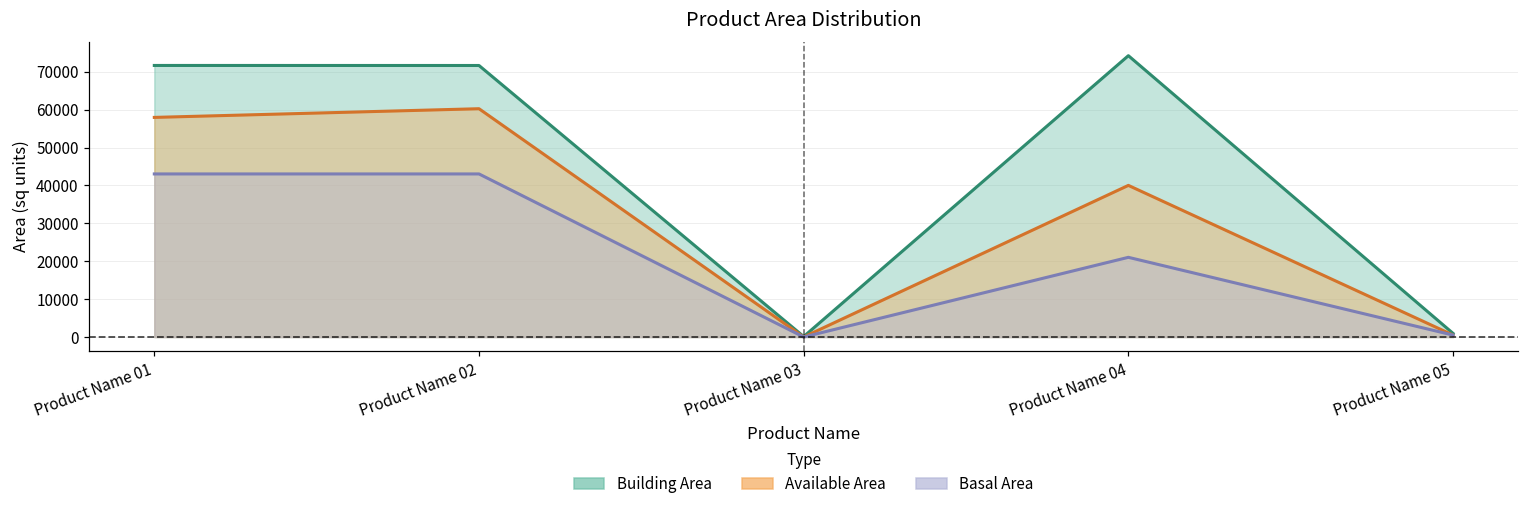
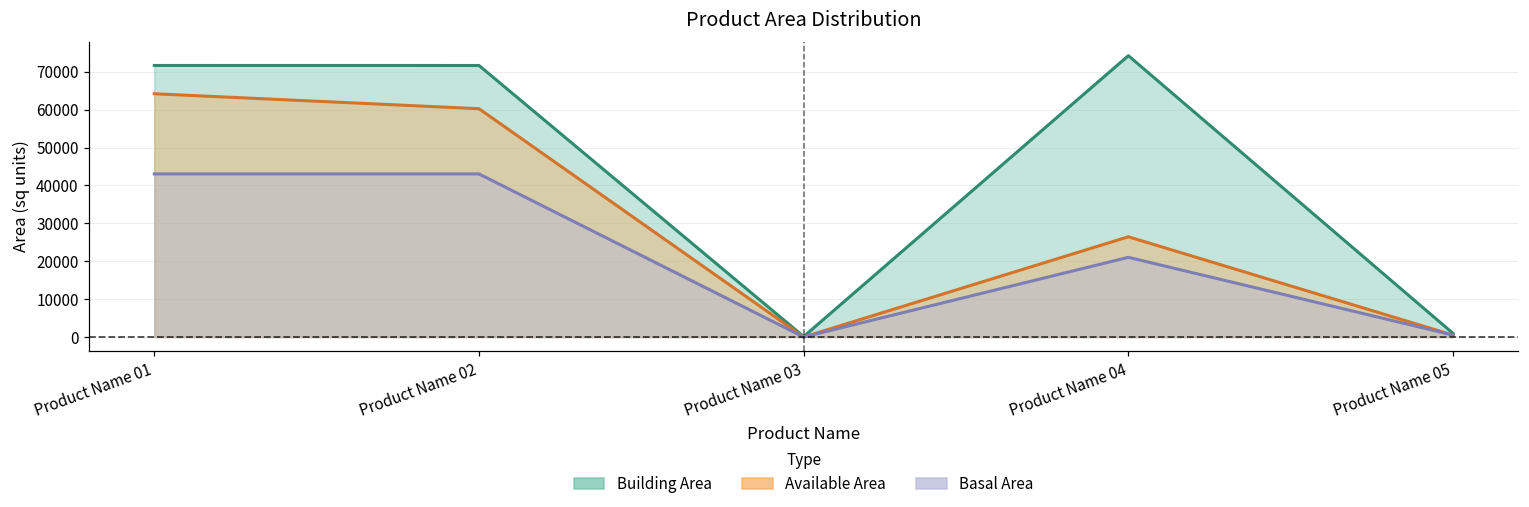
  {
    "Available Area": {
-     "Product Name 01": 58000,
+     "Product Name 01": 64000,
      "Product Name 02": 60000,
-     "Product Name 04": 40000
+     "Product Name 04": 26000
    }
  }
